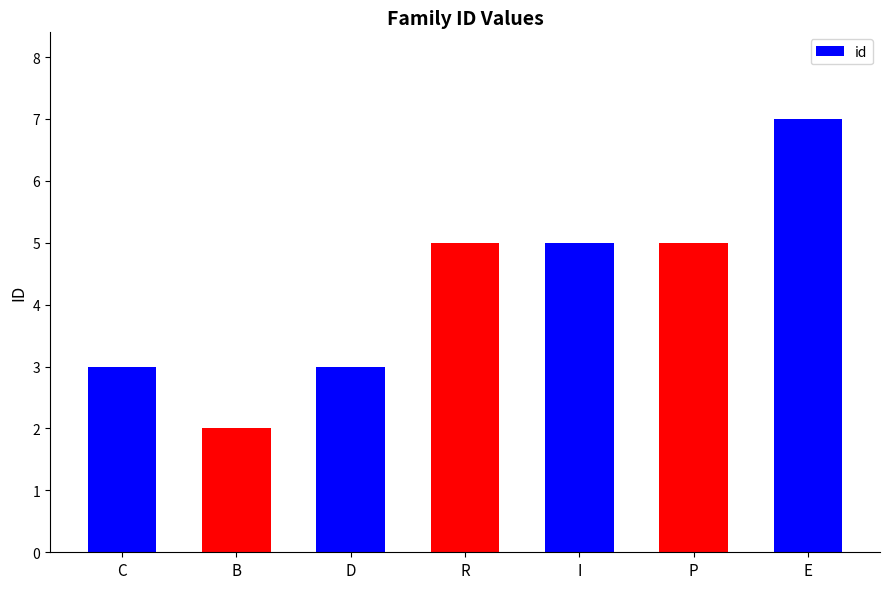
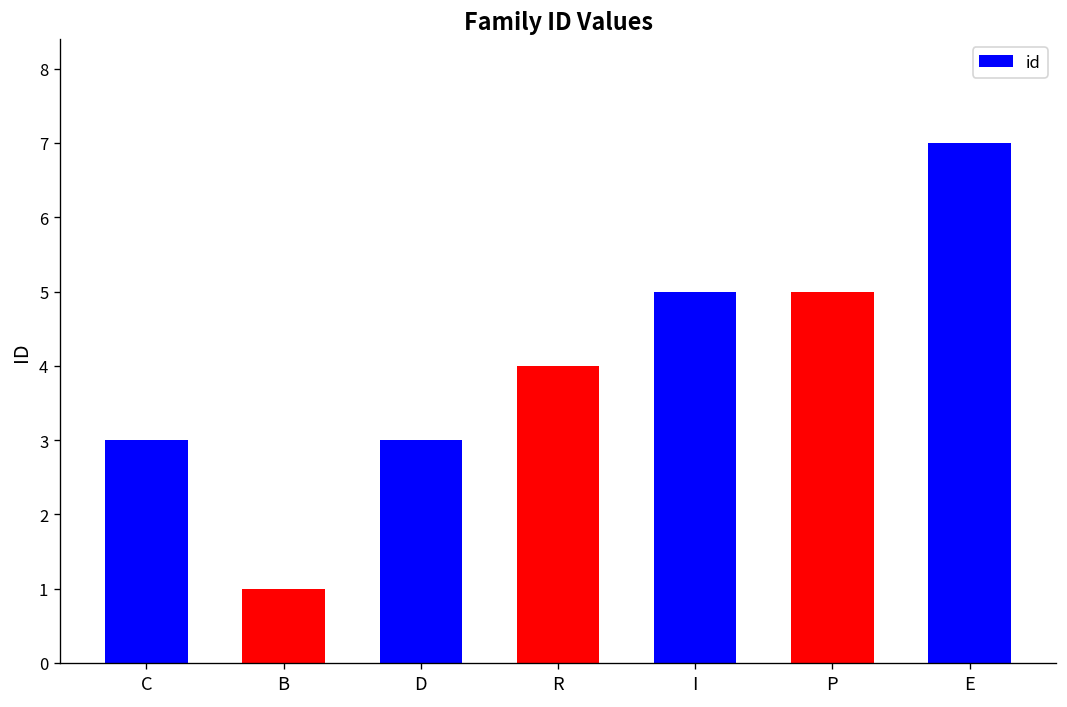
  {
    "C": 3,
-   "B": 2,
+   "B": 1,
    "D": 3,
-   "R": 5,
+   "R": 4,
    "I": 5,
    "P": 5,
    "E": 7
  }
